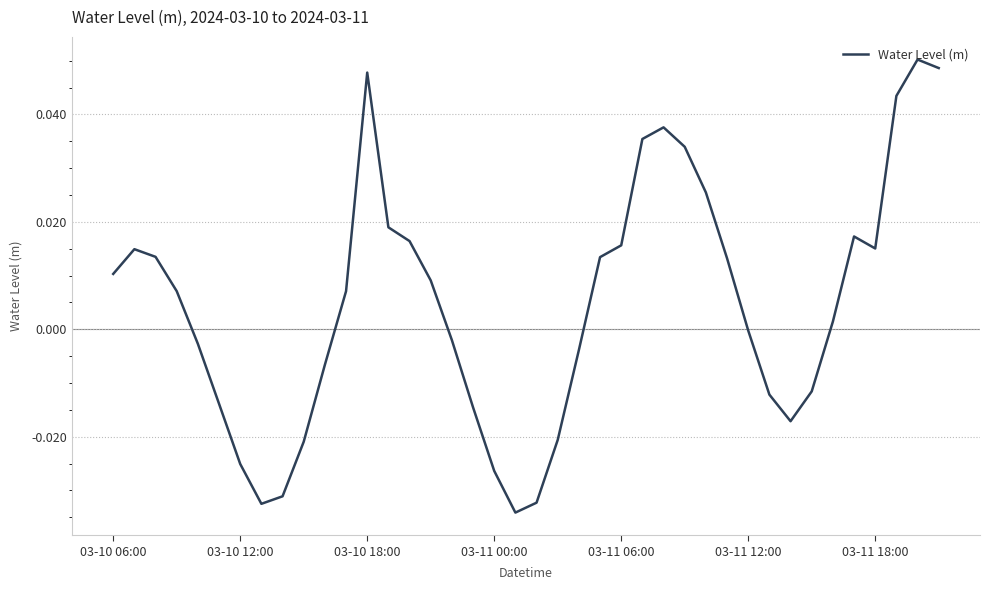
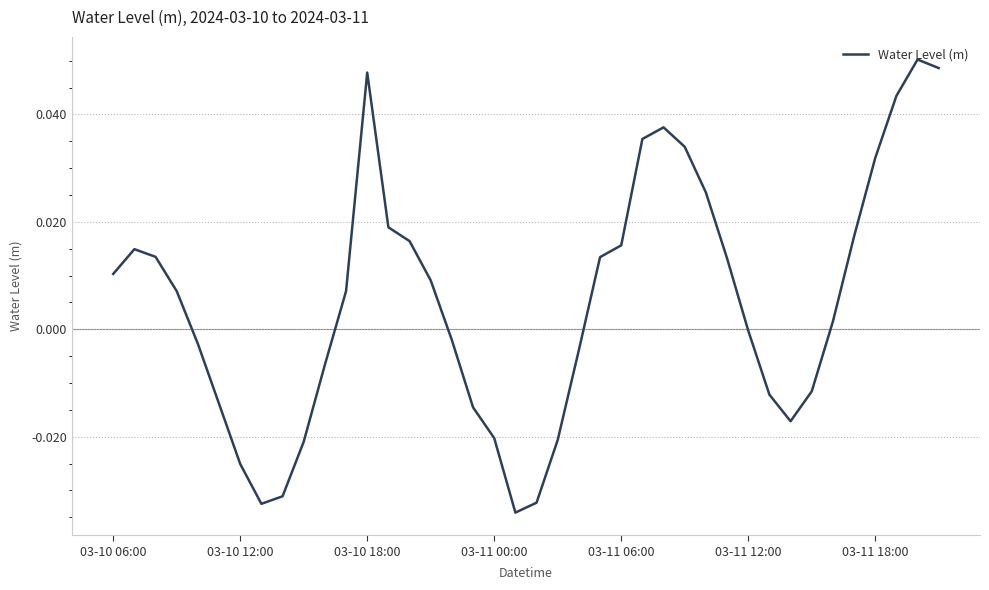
  {
    "03-10 06:00": 0.010,
    "03-10 12:00": -0.025,
    "03-10 18:00": 0.048,
-   "03-11 00:00": -0.026,
+   "03-11 00:00": -0.020,
    "03-11 06:00": 0.016,
    "03-11 12:00": 0.000,
-   "03-11 18:00": 0.015
+   "03-11 18:00": 0.032
  }
